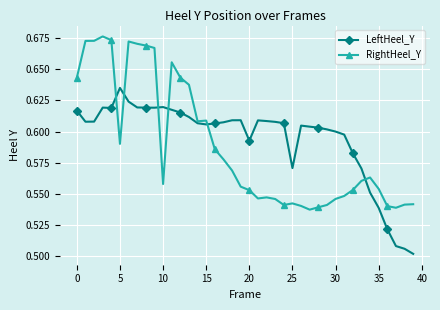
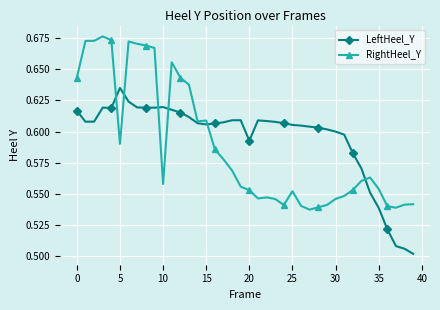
  {
    "LeftHeel_Y": {
      "0": 0.617,
      "5": 0.635,
      "10": 0.620,
      "15": 0.606,
      "20": 0.593,
-     "25": 0.571,
+     "25": 0.605,
      "30": 0.600,
      "35": 0.539
    },
    "RightHeel_Y": {
      "0": 0.643,
      "5": 0.590,
      "10": 0.558,
      "15": 0.609,
      "20": 0.553,
-     "25": 0.542,
+     "25": 0.552,
      "30": 0.546,
      "35": 0.554
    }
  }
